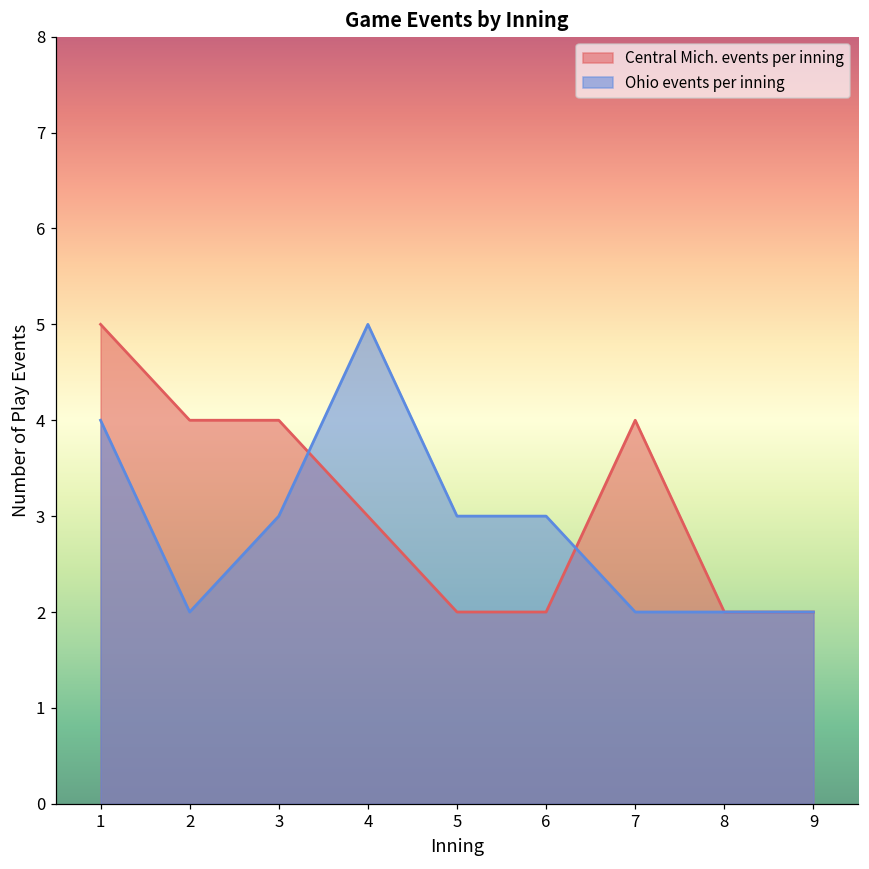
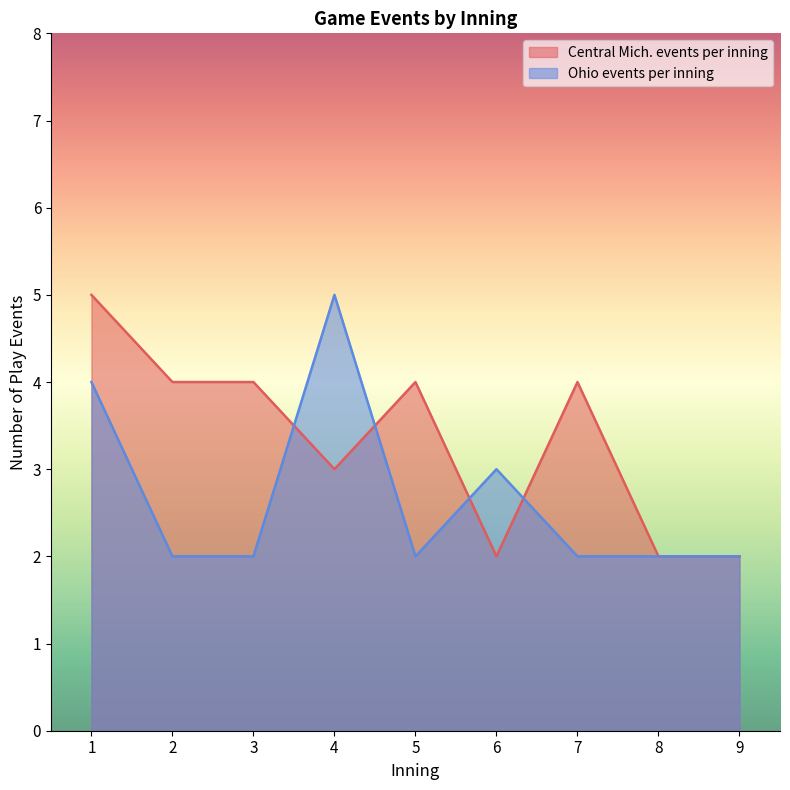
  {
    "Central Mich. events per inning": {
      "1": 5,
      "2": 4,
      "3": 4,
      "4": 3,
-     "5": 2,
+     "5": 4,
      "6": 2,
      "7": 4
    },
    "Ohio events per inning": {
      "1": 4,
      "2": 2,
-     "3": 3,
+     "3": 2,
      "4": 5,
-     "5": 3,
+     "5": 2,
      "6": 3,
      "7": 2
    }
  }
